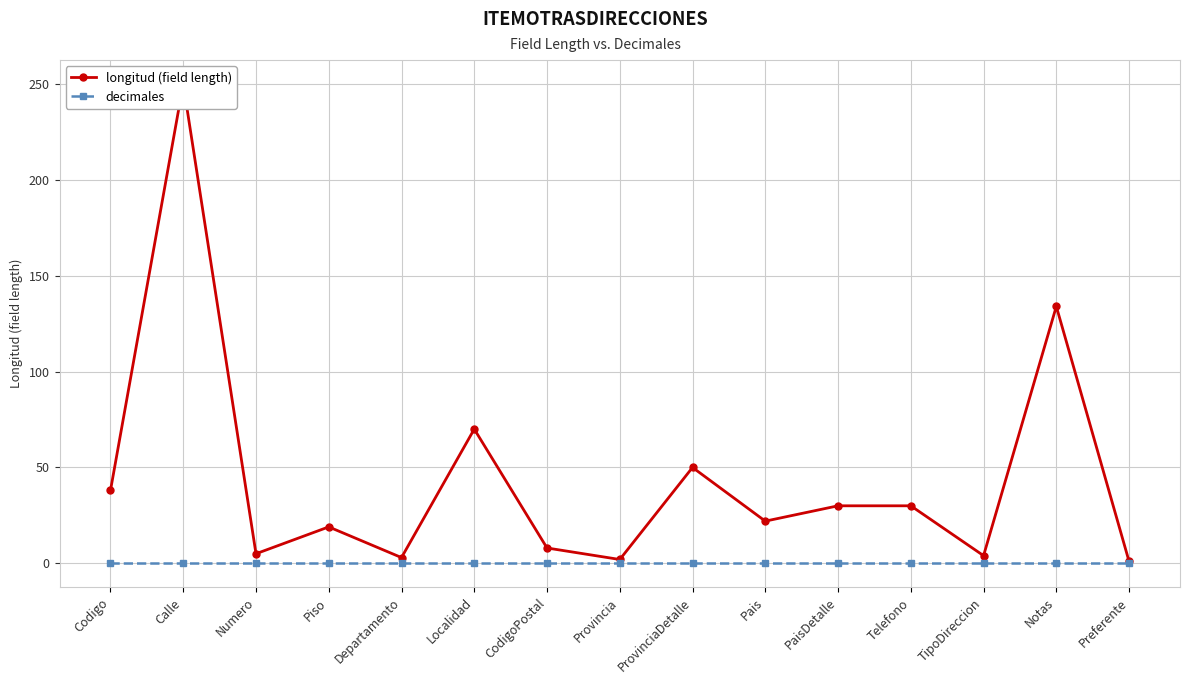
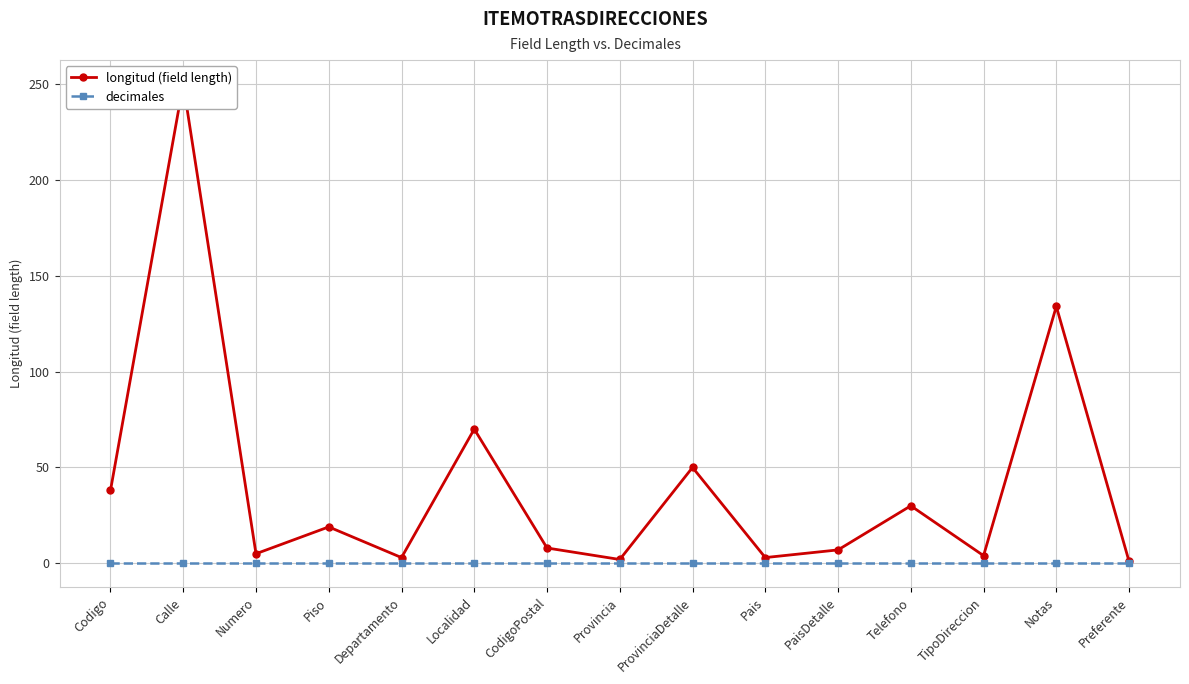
  {
    "longitud (field length)": {
      "Codigo": 38,
      "Numero": 5,
      "Piso": 19,
      "Departamento": 3,
      "Localidad": 70,
      "CodigoPostal": 8,
      "Provincia": 2,
      "ProvinciaDetalle": 50,
-     "Pais": 22,
-     "PaisDetalle": 30,
+     "Pais": 3,
+     "PaisDetalle": 7,
      "Telefono": 30,
      "TipoDireccion": 4,
      "Notas": 134
    },
    "decimales": {
      "Codigo": 0,
      "Calle": 0,
      "Numero": 0,
      "Piso": 0,
      "Departamento": 0,
      "Localidad": 0,
      "CodigoPostal": 0,
      "Provincia": 0,
      "ProvinciaDetalle": 0,
      "Pais": 0,
      "PaisDetalle": 0,
      "Telefono": 0,
      "TipoDireccion": 0,
      "Notas": 0
    }
  }
